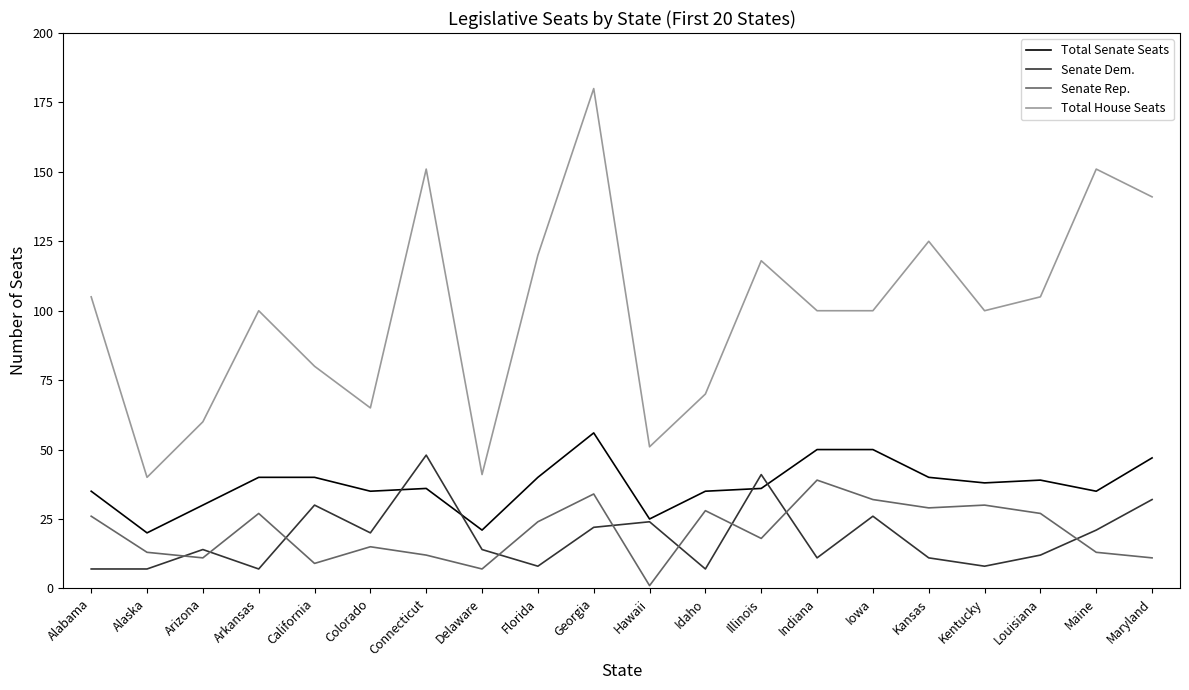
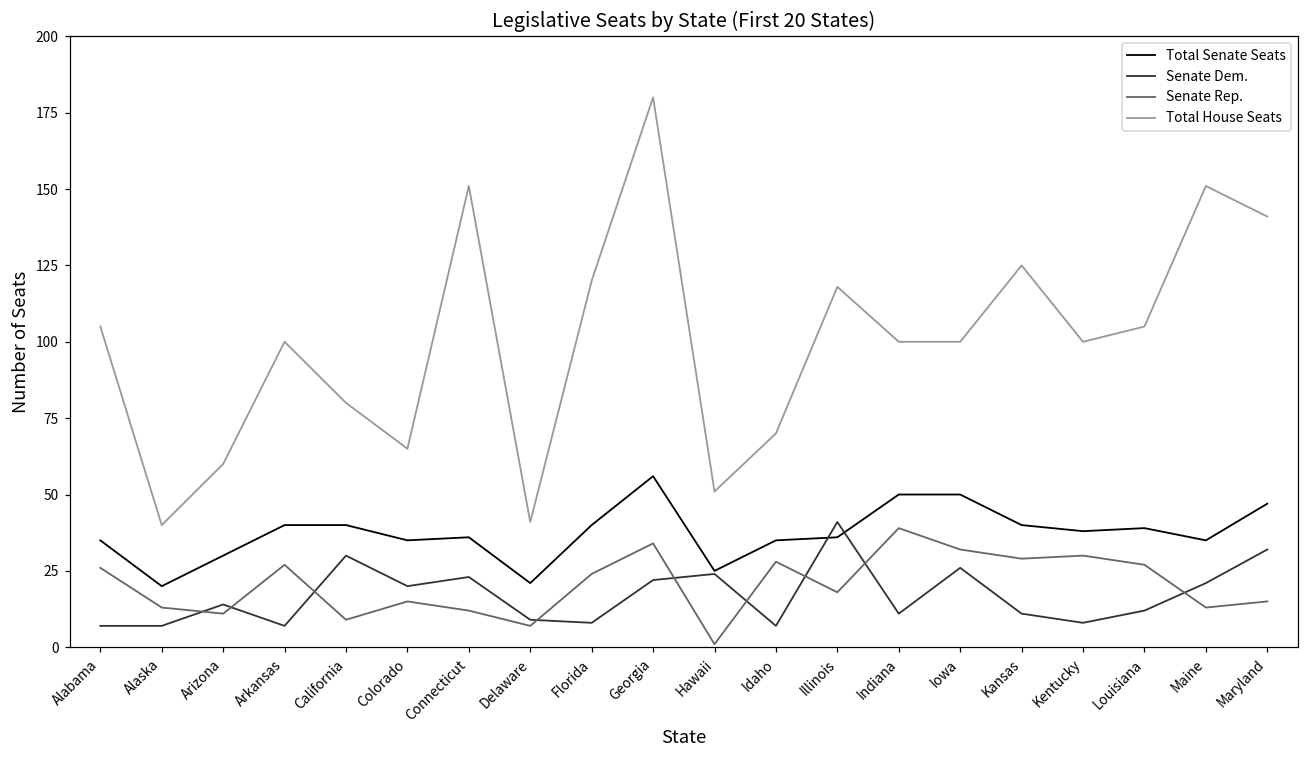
  {
    "Total Senate Seats": {
      "Alabama": 35,
      "Alaska": 20,
      "Arizona": 30,
      "Arkansas": 40,
      "California": 40,
      "Colorado": 35,
      "Connecticut": 36,
      "Delaware": 21,
      "Florida": 40,
      "Georgia": 56,
      "Hawaii": 25,
      "Idaho": 35,
      "Illinois": 36,
      "Indiana": 50,
      "Iowa": 50,
      "Kansas": 40,
      "Kentucky": 38,
      "Louisiana": 39,
      "Maine": 35,
      "Maryland": 47
    },
    "Senate Dem.": {
      "Alabama": 7,
      "Alaska": 7,
      "Arizona": 14,
      "Arkansas": 7,
      "California": 30,
      "Colorado": 20,
-     "Connecticut": 48,
-     "Delaware": 14,
+     "Connecticut": 23,
+     "Delaware": 9,
      "Florida": 8,
      "Georgia": 22,
      "Hawaii": 24,
      "Idaho": 7,
      "Illinois": 41,
      "Indiana": 11,
      "Iowa": 26,
      "Kansas": 11,
      "Kentucky": 8,
      "Louisiana": 12,
      "Maine": 21,
      "Maryland": 32
    },
    "Senate Rep.": {
      "Alabama": 26,
      "Alaska": 13,
      "Arizona": 11,
      "Arkansas": 27,
      "California": 9,
      "Colorado": 15,
      "Connecticut": 12,
      "Delaware": 7,
      "Florida": 24,
      "Georgia": 34,
      "Hawaii": 1,
      "Idaho": 28,
      "Illinois": 18,
      "Indiana": 39,
      "Iowa": 32,
      "Kansas": 29,
      "Kentucky": 30,
      "Louisiana": 27,
      "Maine": 13,
-     "Maryland": 11
+     "Maryland": 15
    },
    "Total House Seats": {
      "Alabama": 105,
      "Alaska": 40,
      "Arizona": 60,
      "Arkansas": 100,
      "California": 80,
      "Colorado": 65,
      "Connecticut": 151,
      "Delaware": 41,
      "Florida": 120,
      "Georgia": 180,
      "Hawaii": 51,
      "Idaho": 70,
      "Illinois": 118,
      "Indiana": 100,
      "Iowa": 100,
      "Kansas": 125,
      "Kentucky": 100,
      "Louisiana": 105,
      "Maine": 151,
      "Maryland": 141
    }
  }
